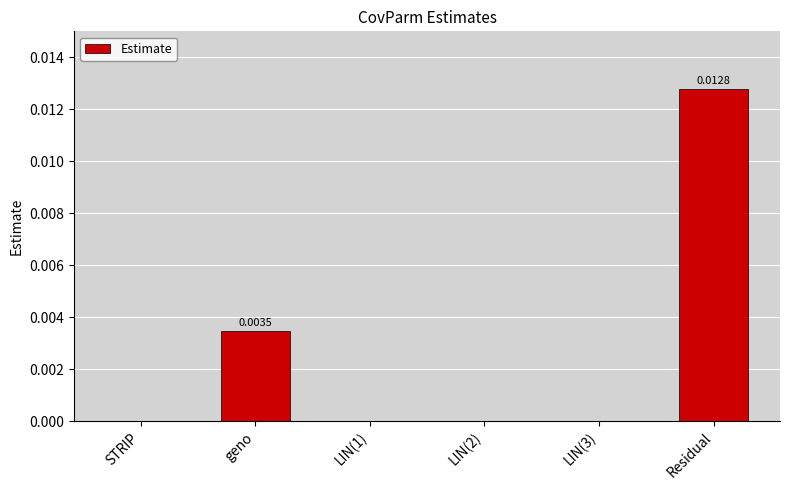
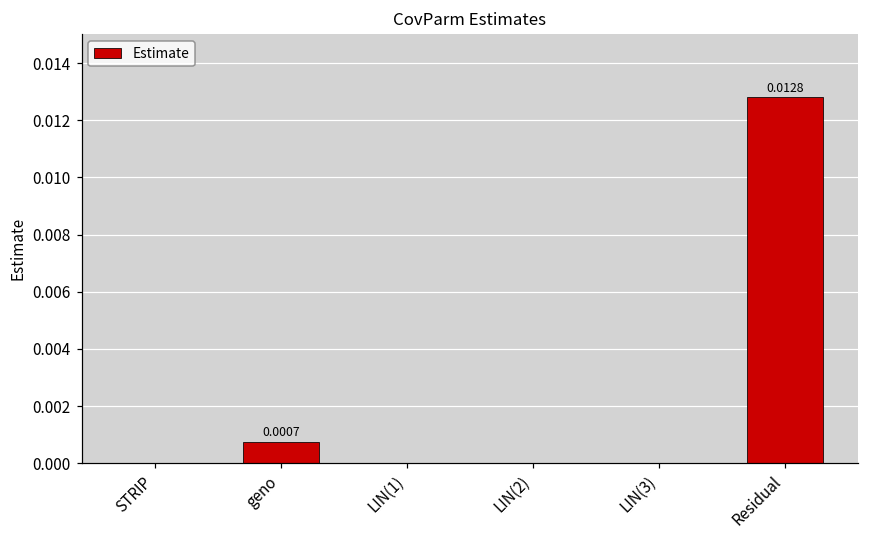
  {
-   "geno": 0.0035,
+   "geno": 0.0007,
    "Residual": 0.0128
  }
